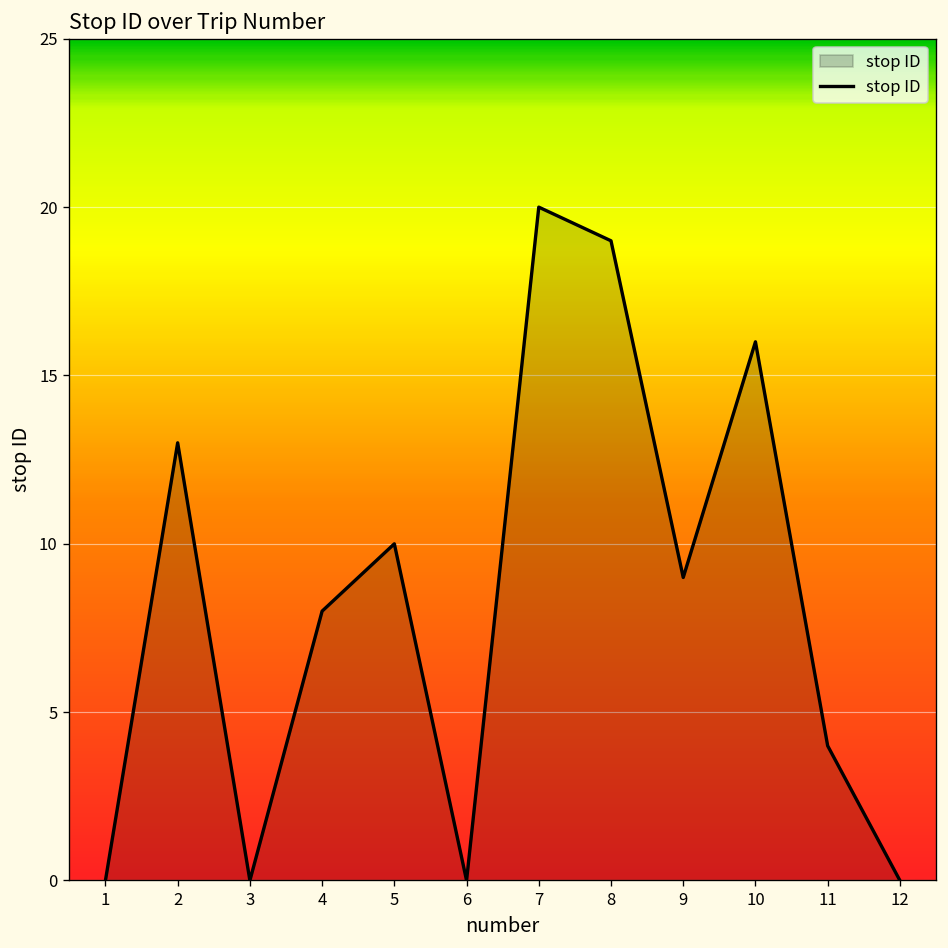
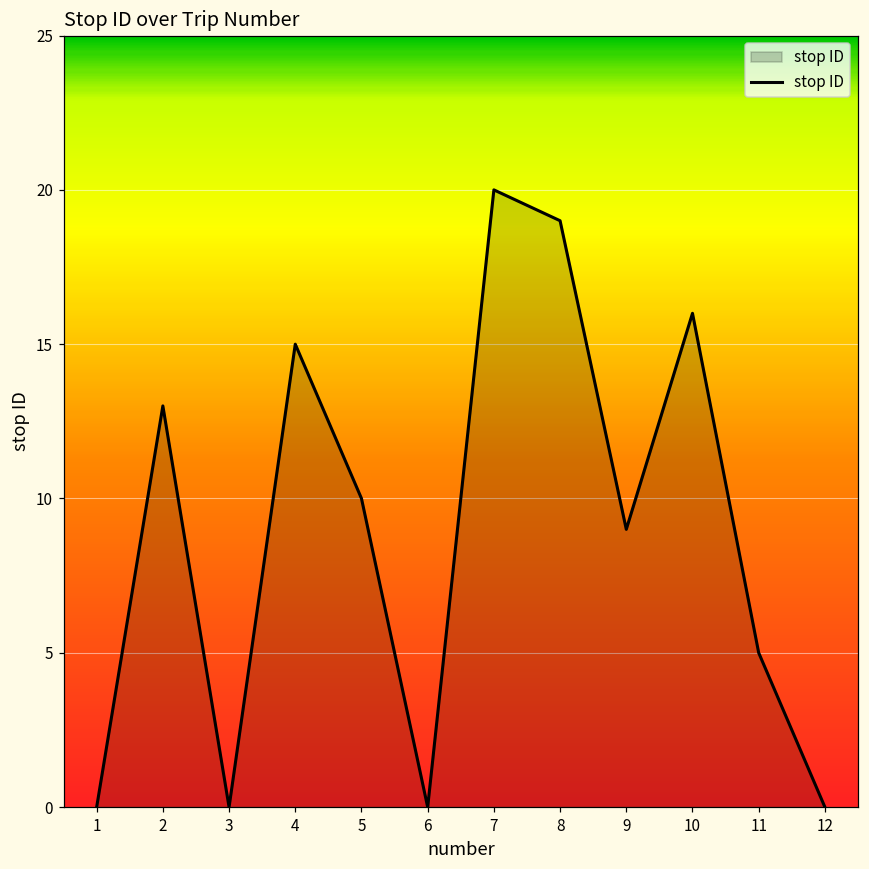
  {
    "1": 0,
    "2": 13,
    "3": 0,
-   "4": 8,
+   "4": 15,
    "5": 10,
    "6": 0,
    "7": 20,
    "8": 19,
    "9": 9,
    "10": 16,
-   "11": 4,
+   "11": 5,
    "12": 0
  }
